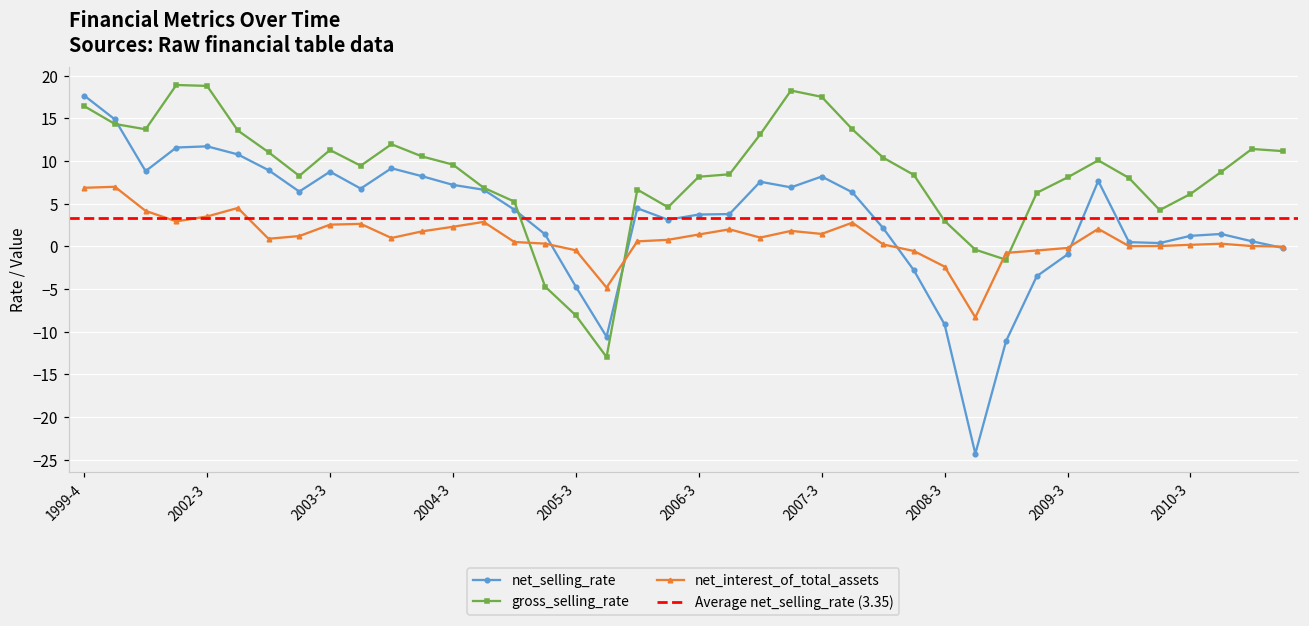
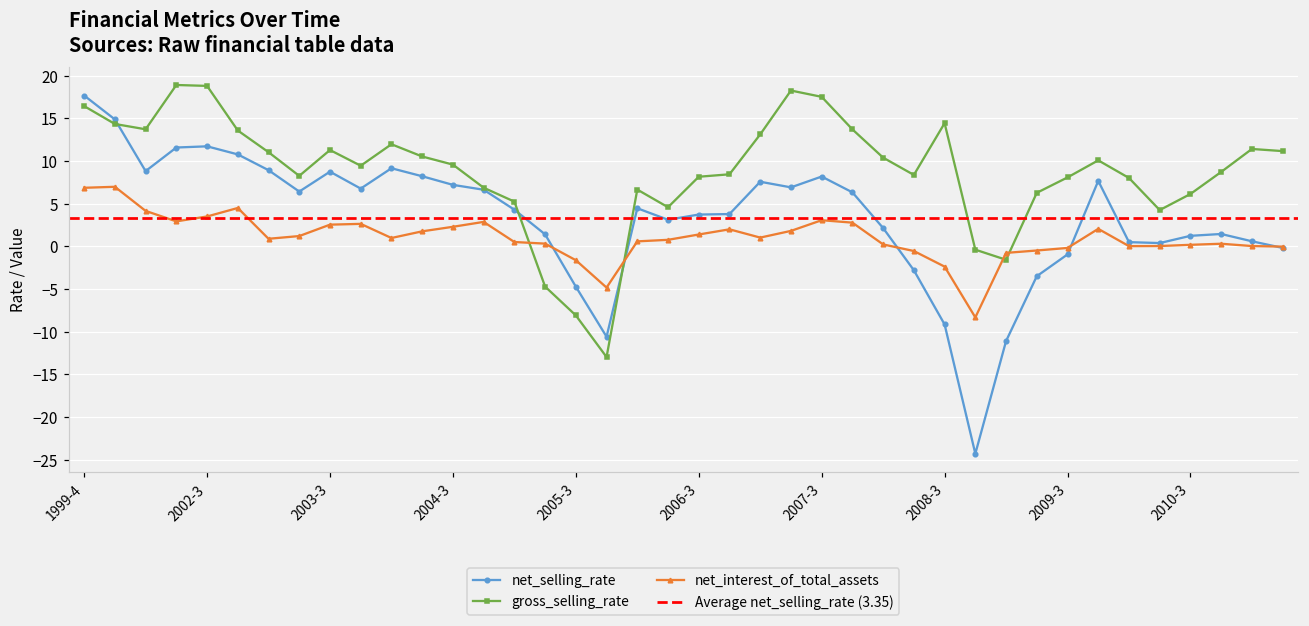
  {
    "net_selling_rate": {
      "1999-4": 18,
      "2002-3": 12,
      "2003-3": 9,
      "2004-3": 7,
      "2005-3": -5,
      "2006-3": 4,
      "2007-3": 8,
      "2008-3": -9,
      "2009-3": -1,
      "2010-3": 1
    },
    "gross_selling_rate": {
      "1999-4": 16,
      "2002-3": 19,
      "2003-3": 11,
      "2004-3": 10,
      "2005-3": -8,
      "2006-3": 8,
      "2007-3": 18,
-     "2008-3": 3,
+     "2008-3": 14,
      "2009-3": 8,
      "2010-3": 6
    },
    "net_interest_of_total_assets": {
      "1999-4": 7,
      "2002-3": 4,
      "2003-3": 3,
      "2004-3": 2,
-     "2005-3": 0,
+     "2005-3": -2,
      "2006-3": 1,
-     "2007-3": 1,
+     "2007-3": 3,
      "2008-3": -2,
      "2009-3": 0,
      "2010-3": 0
    }
  }
